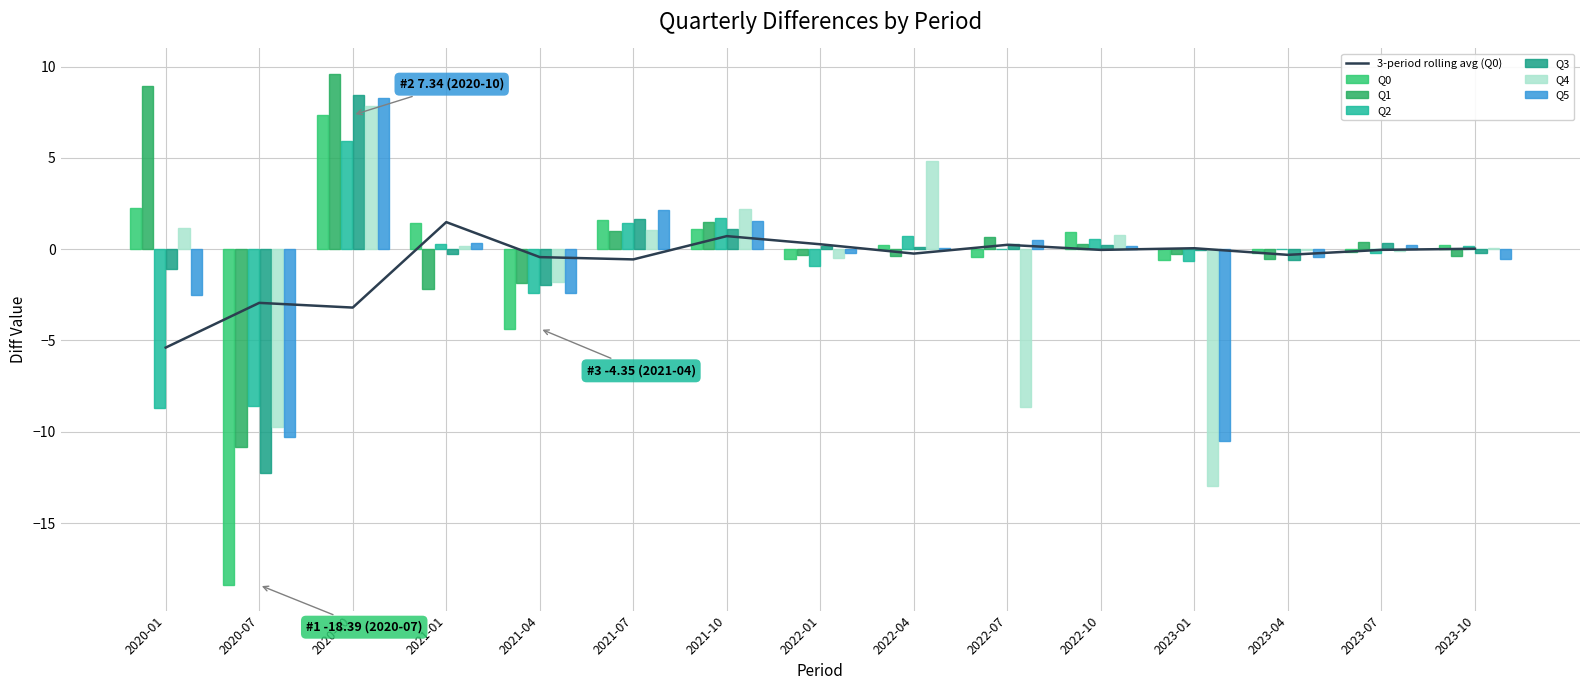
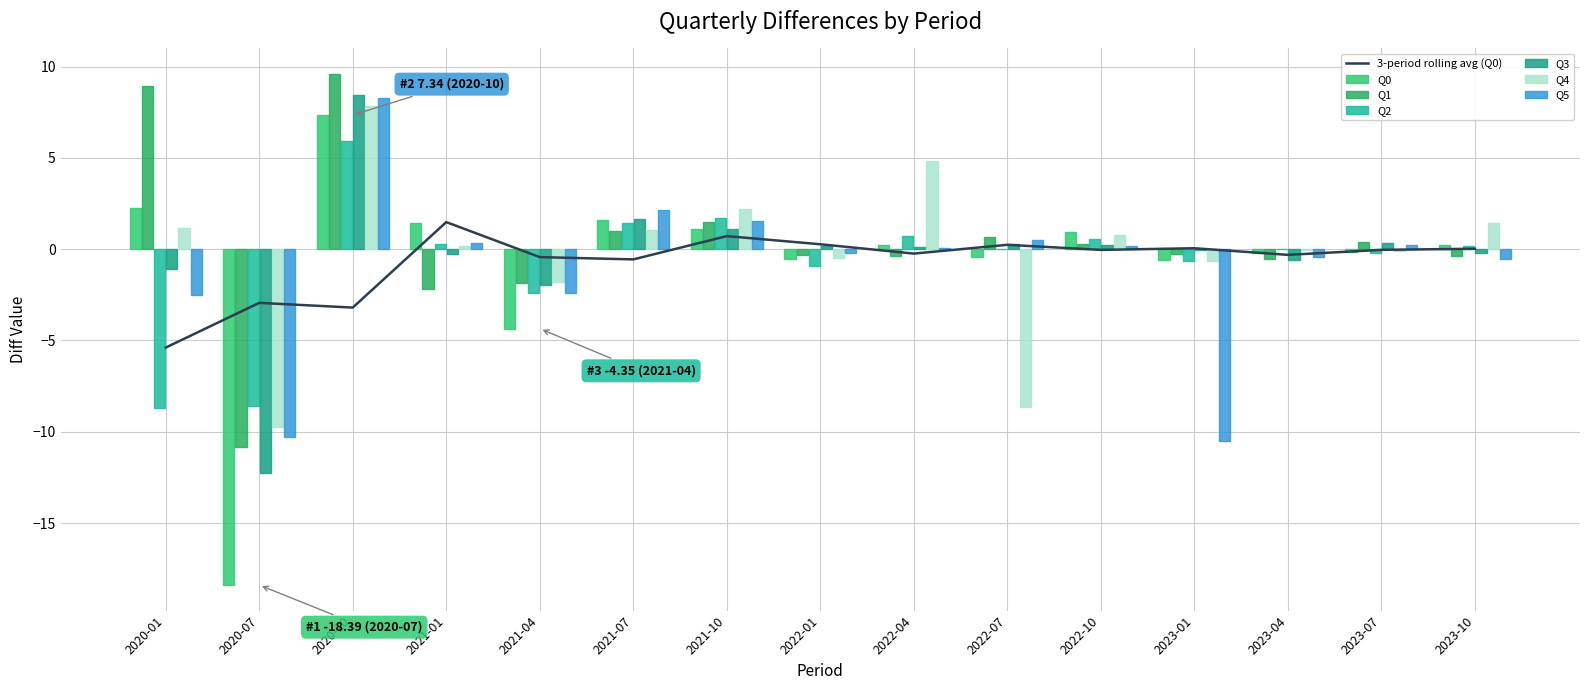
  {
    "3-period rolling avg (Q0)": {
      "2020-01": -5.4,
      "2020-07": -2.9,
      "2020-10": -3.2,
      "2021-01": 1.5,
      "2021-04": -0.4,
      "2021-07": -0.6,
      "2021-10": 0.7,
      "2022-01": 0.3,
      "2022-04": -0.2,
      "2022-07": 0.2,
      "2022-10": 0.0,
      "2023-01": 0.1,
      "2023-04": -0.3,
      "2023-07": 0.0,
      "2023-10": 0.0
    },
    "Q4": {
      "2020-01": 1.1,
      "2020-07": -9.7,
      "2021-01": 0.2,
      "2021-04": -1.8,
      "2021-07": 1.0,
      "2021-10": 2.2,
      "2022-01": -0.5,
      "2022-04": 4.8,
      "2022-07": -8.6,
      "2022-10": 0.8,
-     "2023-01": -13.0,
-     "2023-10": 0.1
+     "2023-01": -0.7,
+     "2023-10": 1.4
    },
    "Q5": {
      "2020-01": -2.5,
      "2020-07": -10.3,
      "2021-01": 0.4,
      "2021-04": -2.4,
      "2021-07": 2.1,
      "2021-10": 1.6,
      "2022-01": -0.2,
      "2022-07": 0.5,
      "2022-10": 0.2,
      "2023-01": -10.5,
      "2023-04": -0.4,
      "2023-07": 0.2,
      "2023-10": -0.5
    }
  }
